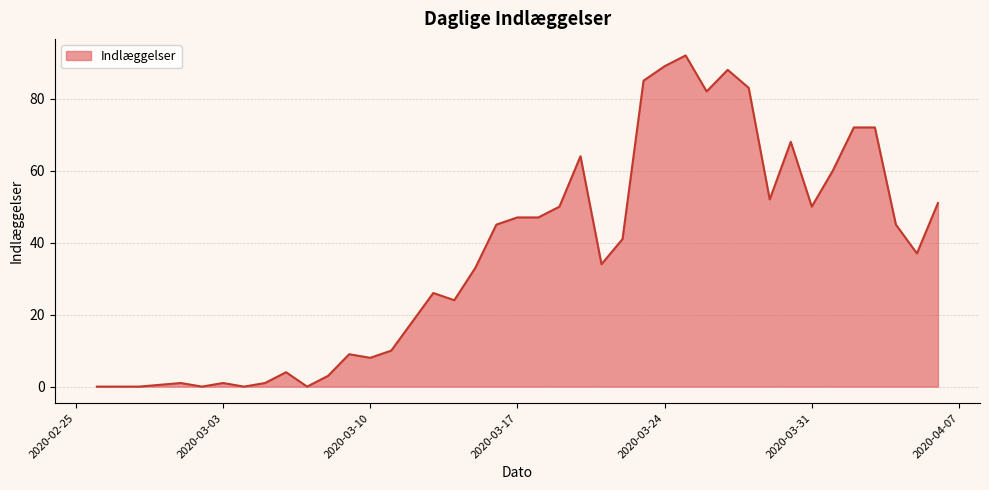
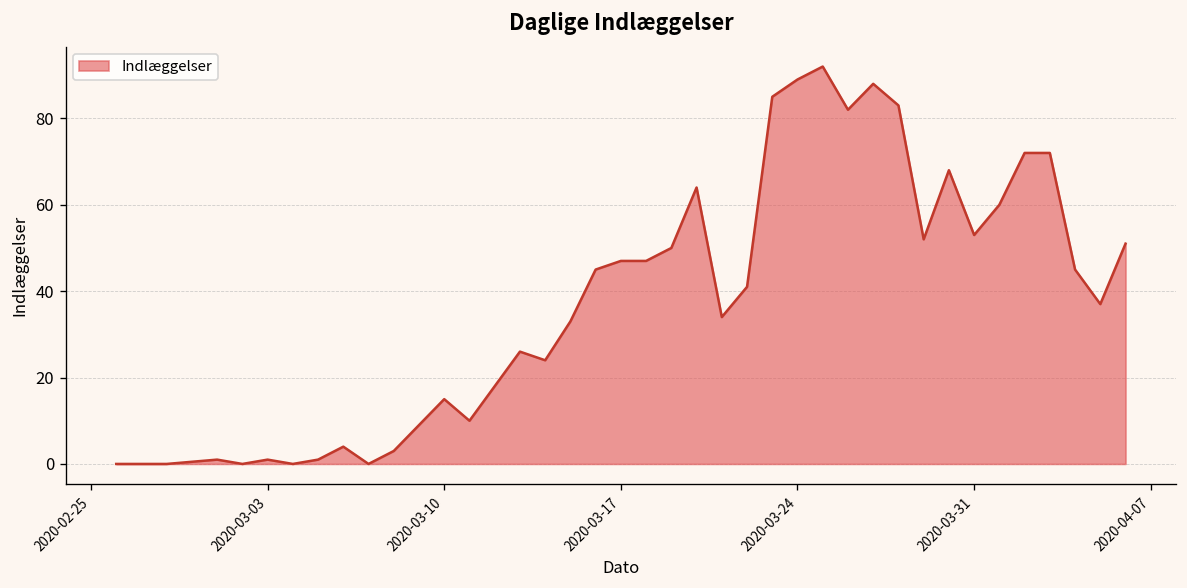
  {
    "2020-03-03": 1,
-   "2020-03-10": 8,
+   "2020-03-10": 15,
    "2020-03-17": 47,
    "2020-03-24": 89,
-   "2020-03-31": 50
+   "2020-03-31": 53
  }
